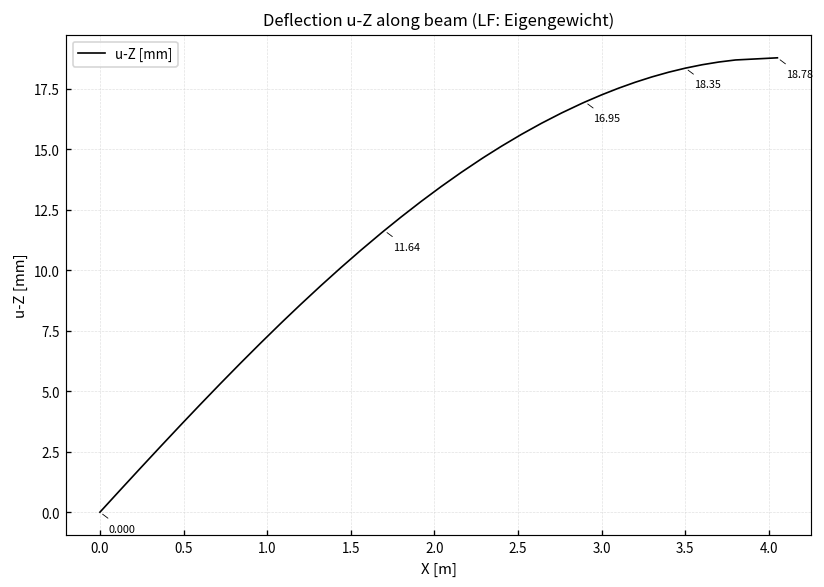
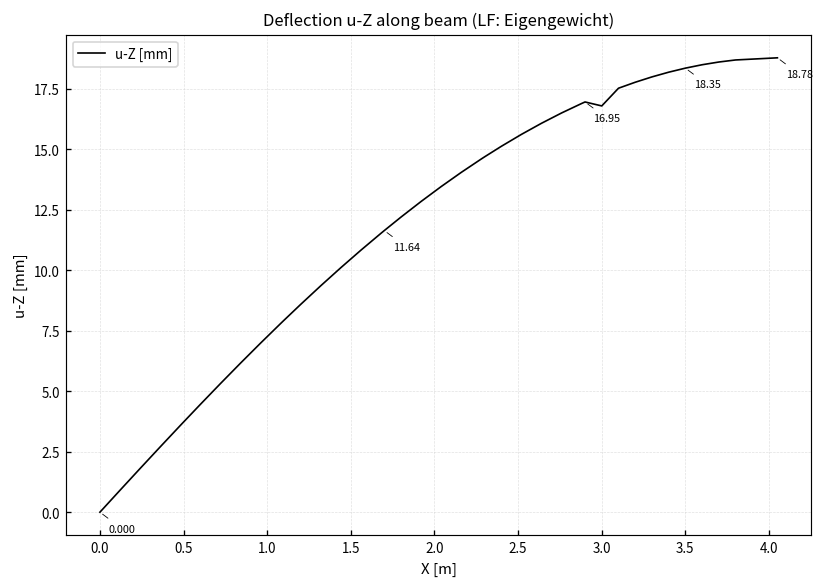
  {
    "0.5": 3.7,
-   "3.0": 17.2
+   "3.0": 16.8
  }
